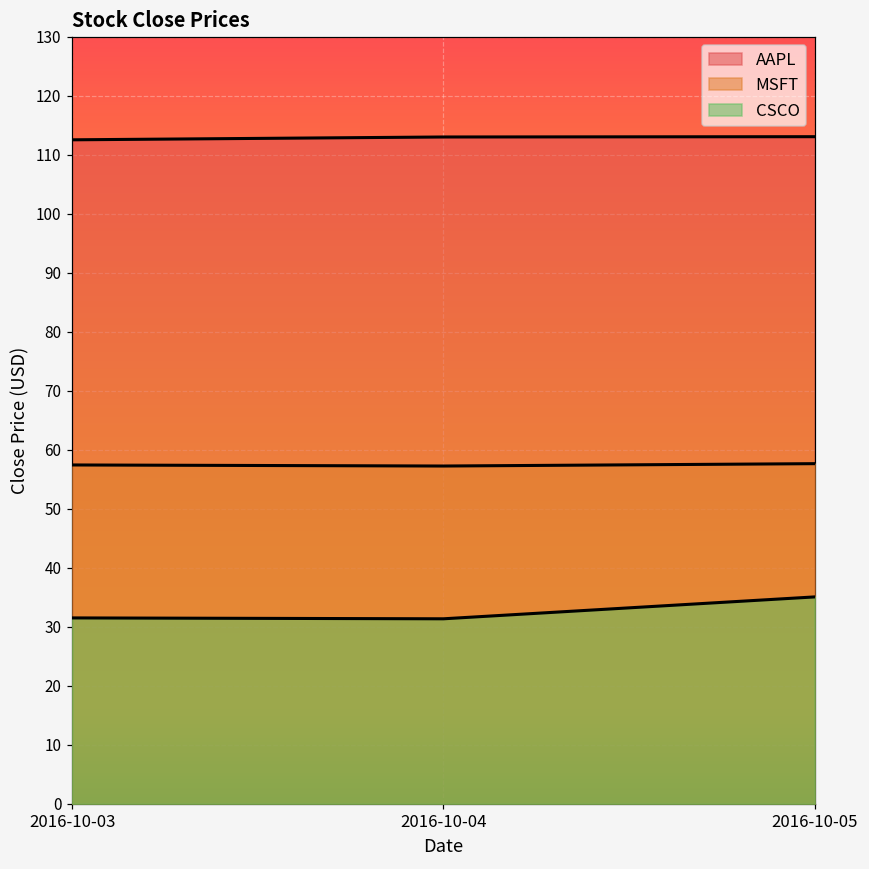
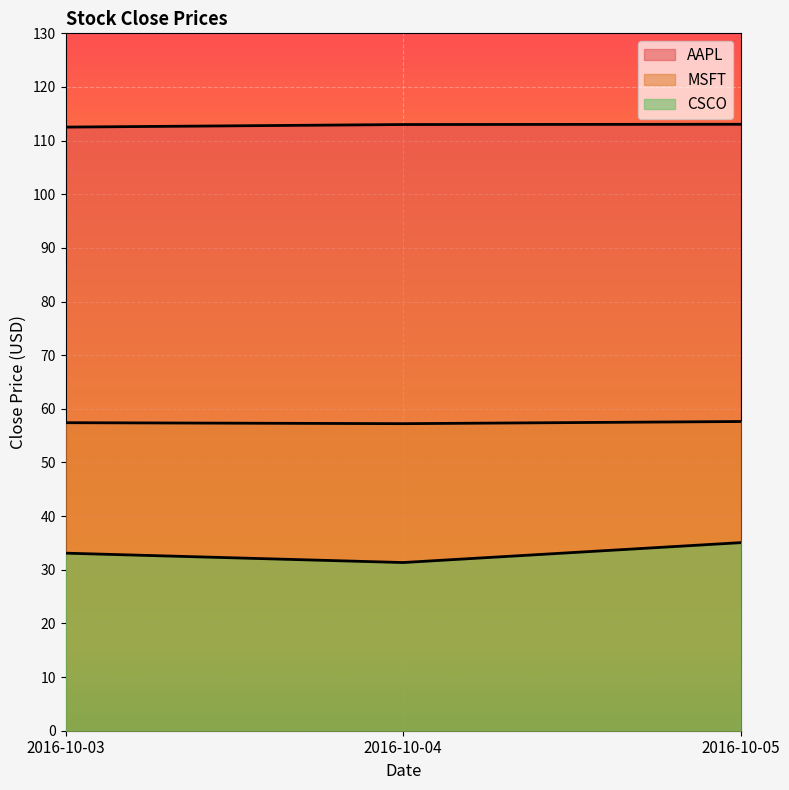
  {
    "CSCO": {
-     "2016-10-03": 32,
+     "2016-10-03": 33,
      "2016-10-04": 31,
      "2016-10-05": 35
    }
  }
